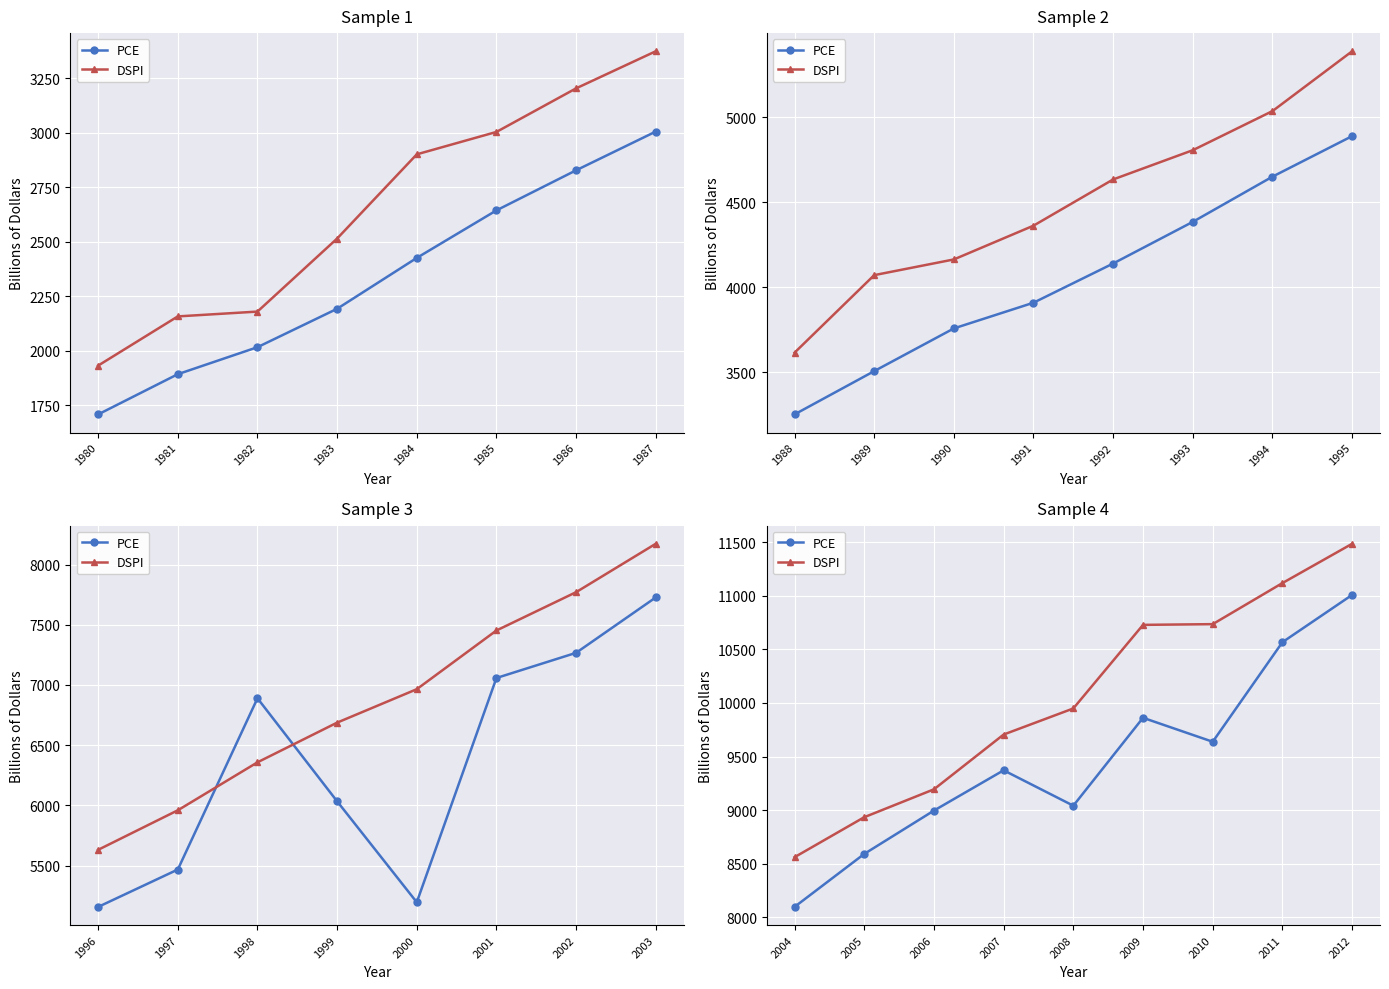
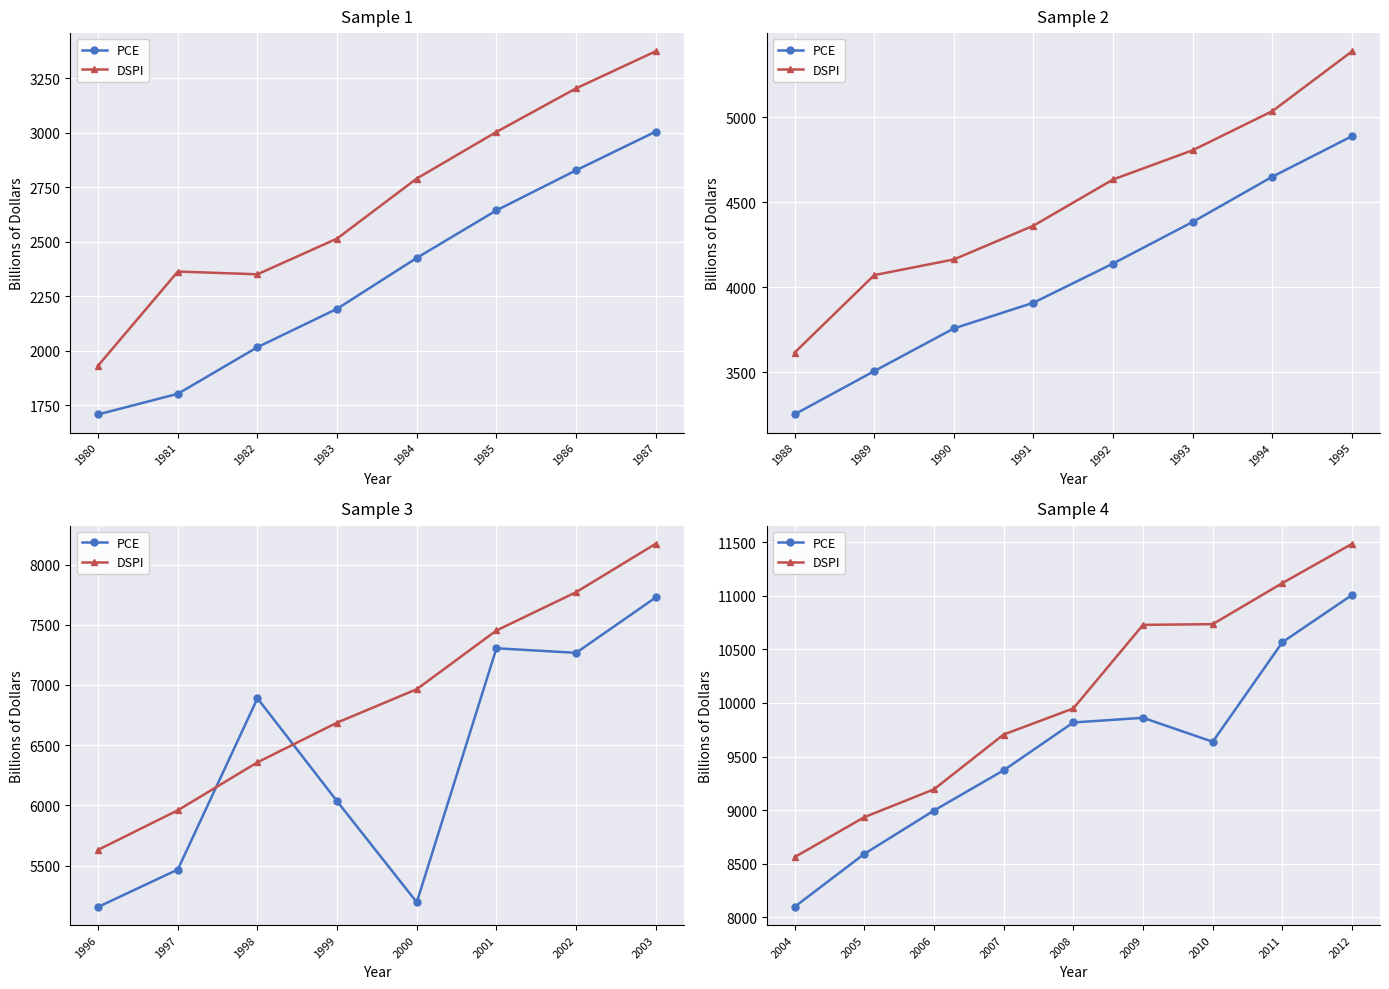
  {
    "Sample 1": {
      "PCE": {
        "1980": 1710,
-       "1981": 1890,
+       "1981": 1800,
        "1982": 2020,
        "1983": 2190,
        "1984": 2430,
        "1985": 2640,
        "1986": 2830,
        "1987": 3000
      },
      "DSPI": {
        "1980": 1930,
-       "1981": 2160,
-       "1982": 2180,
+       "1981": 2360,
+       "1982": 2350,
        "1983": 2510,
-       "1984": 2900,
+       "1984": 2790,
        "1985": 3000,
        "1986": 3200,
        "1987": 3370
      }
    },
    "Sample 2": {
      "PCE": {
        "1988": 3250,
        "1989": 3510,
        "1990": 3760,
        "1991": 3910,
        "1992": 4140,
        "1993": 4380,
        "1994": 4650,
        "1995": 4890
      },
      "DSPI": {
        "1988": 3620,
        "1989": 4070,
        "1990": 4160,
        "1991": 4360,
        "1992": 4630,
        "1993": 4810,
        "1994": 5040,
        "1995": 5390
      }
    },
    "Sample 3": {
      "PCE": {
        "1996": 5160,
        "1997": 5470,
        "1998": 6890,
        "1999": 6030,
        "2000": 5200,
-       "2001": 7060,
+       "2001": 7310,
        "2002": 7270,
        "2003": 7730
      },
      "DSPI": {
        "1996": 5630,
        "1997": 5960,
        "1998": 6360,
        "1999": 6690,
        "2000": 6970,
        "2001": 7450,
        "2002": 7770,
        "2003": 8170
      }
    },
    "Sample 4": {
      "PCE": {
        "2004": 8100,
        "2005": 8590,
        "2006": 9000,
        "2007": 9370,
-       "2008": 9040,
+       "2008": 9820,
        "2009": 9860,
        "2010": 9640,
        "2011": 10570,
        "2012": 11010
      },
      "DSPI": {
        "2004": 8560,
        "2005": 8930,
        "2006": 9190,
        "2007": 9710,
        "2008": 9950,
        "2009": 10730,
        "2010": 10730,
        "2011": 11120,
        "2012": 11480
      }
    }
  }
